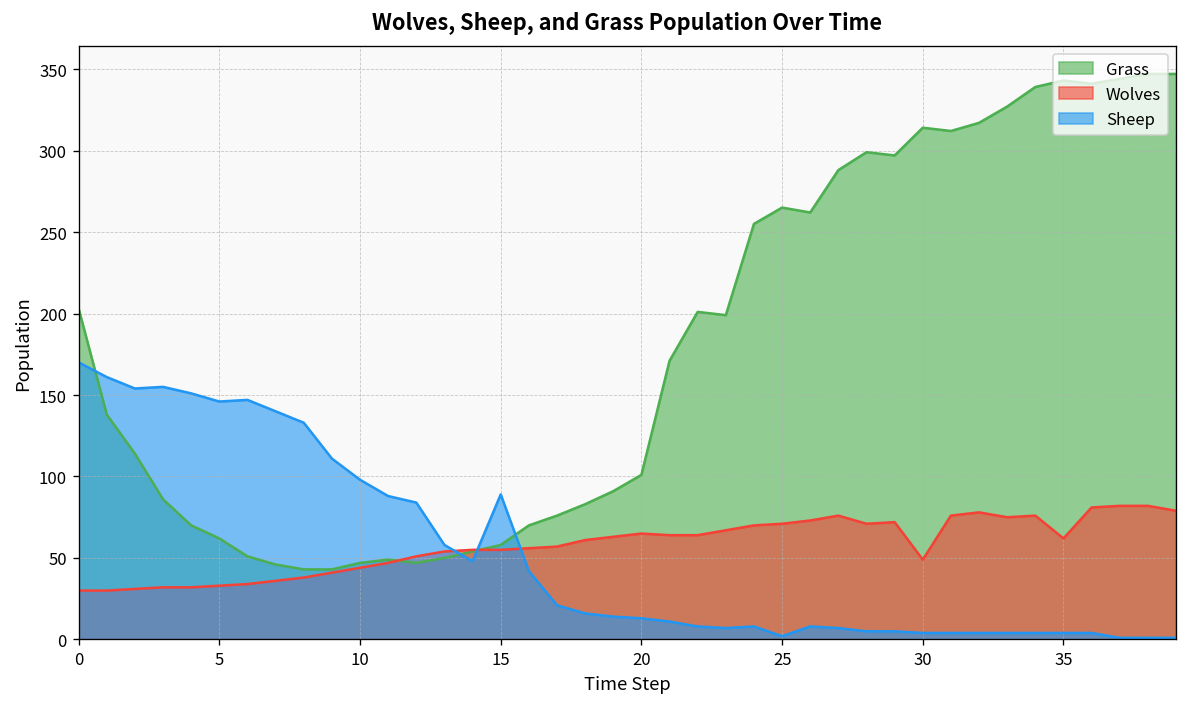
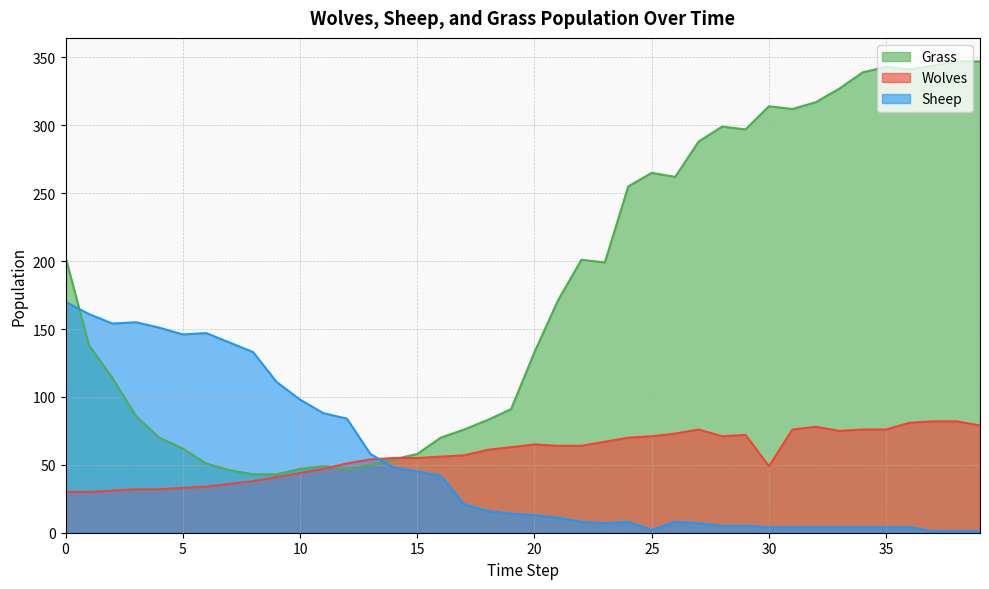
  {
    "Grass": {
      "0": 203,
      "5": 62,
      "10": 47,
      "15": 58,
-     "20": 101,
+     "20": 133,
      "25": 265,
      "30": 314
    },
    "Wolves": {
      "0": 30,
      "5": 33,
      "10": 44,
      "15": 55,
      "20": 65,
      "25": 71,
      "30": 49,
-     "35": 62
+     "35": 76
    },
    "Sheep": {
      "0": 170,
      "5": 146,
      "10": 98,
-     "15": 89,
+     "15": 45,
      "20": 13,
      "25": 2,
      "30": 4,
      "35": 4
    }
  }
